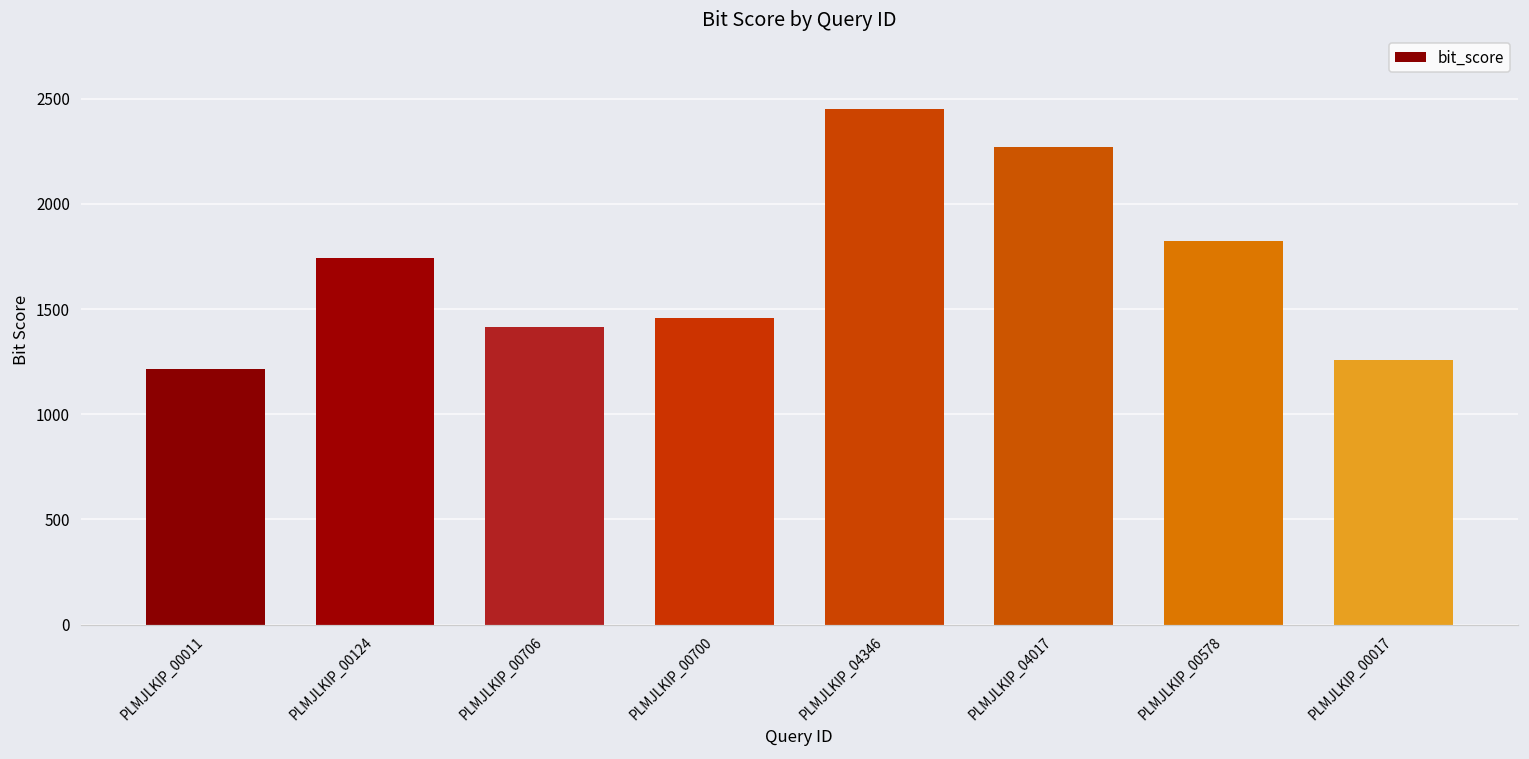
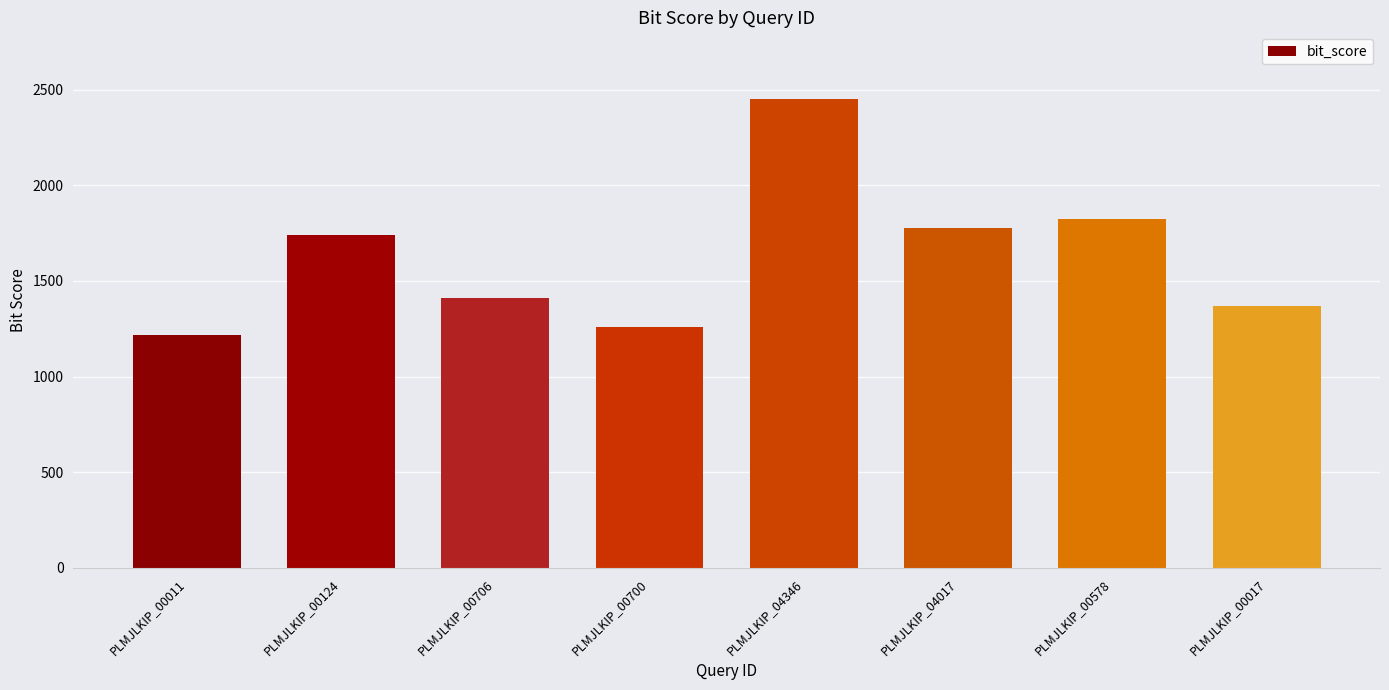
  {
    "PLMJLKIP_00011": 1220,
    "PLMJLKIP_00124": 1740,
    "PLMJLKIP_00706": 1410,
-   "PLMJLKIP_00700": 1460,
+   "PLMJLKIP_00700": 1260,
    "PLMJLKIP_04346": 2450,
-   "PLMJLKIP_04017": 2270,
+   "PLMJLKIP_04017": 1780,
    "PLMJLKIP_00578": 1820,
-   "PLMJLKIP_00017": 1260
+   "PLMJLKIP_00017": 1370
  }
